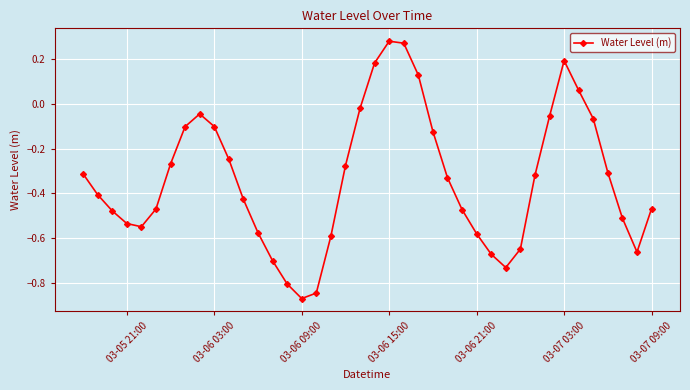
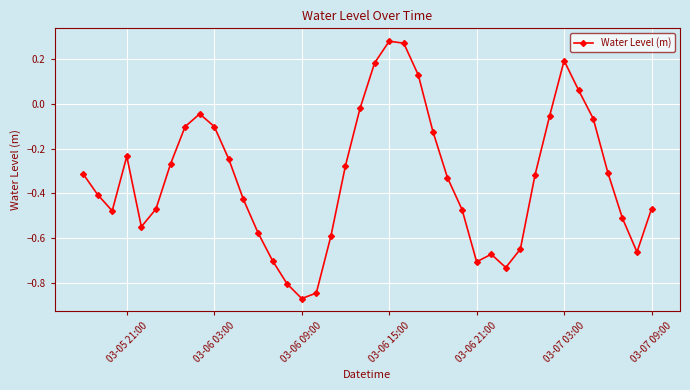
  {
-   "03-05 21:00": -0.54,
+   "03-05 21:00": -0.23,
    "03-06 03:00": -0.10,
    "03-06 09:00": -0.87,
    "03-06 15:00": 0.28,
-   "03-06 21:00": -0.58,
+   "03-06 21:00": -0.71,
    "03-07 03:00": 0.19,
    "03-07 09:00": -0.47
  }
